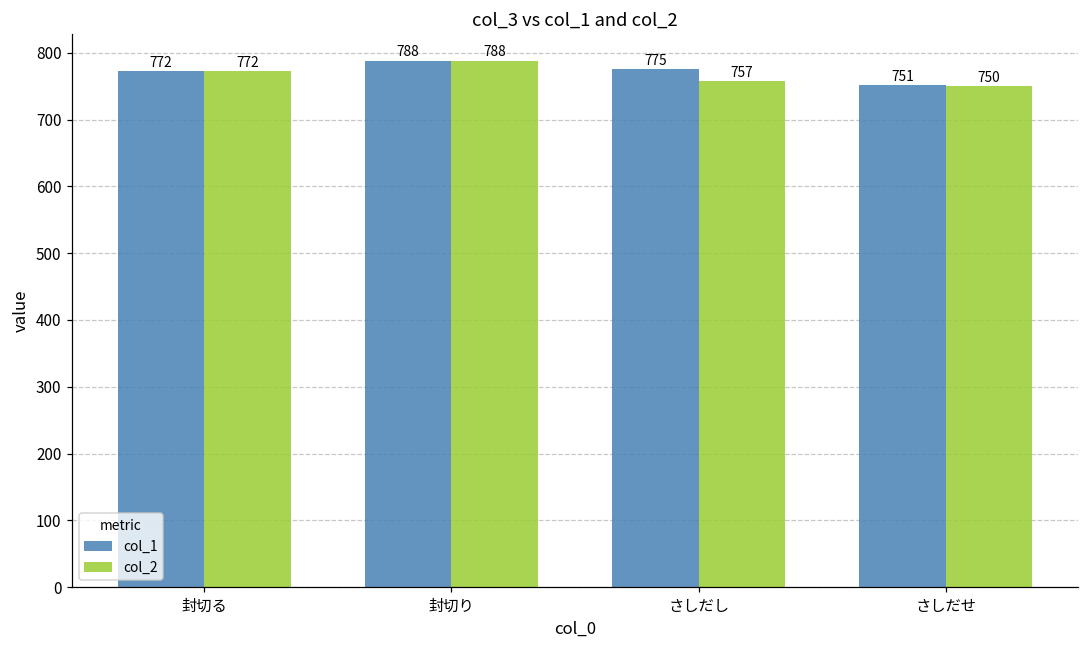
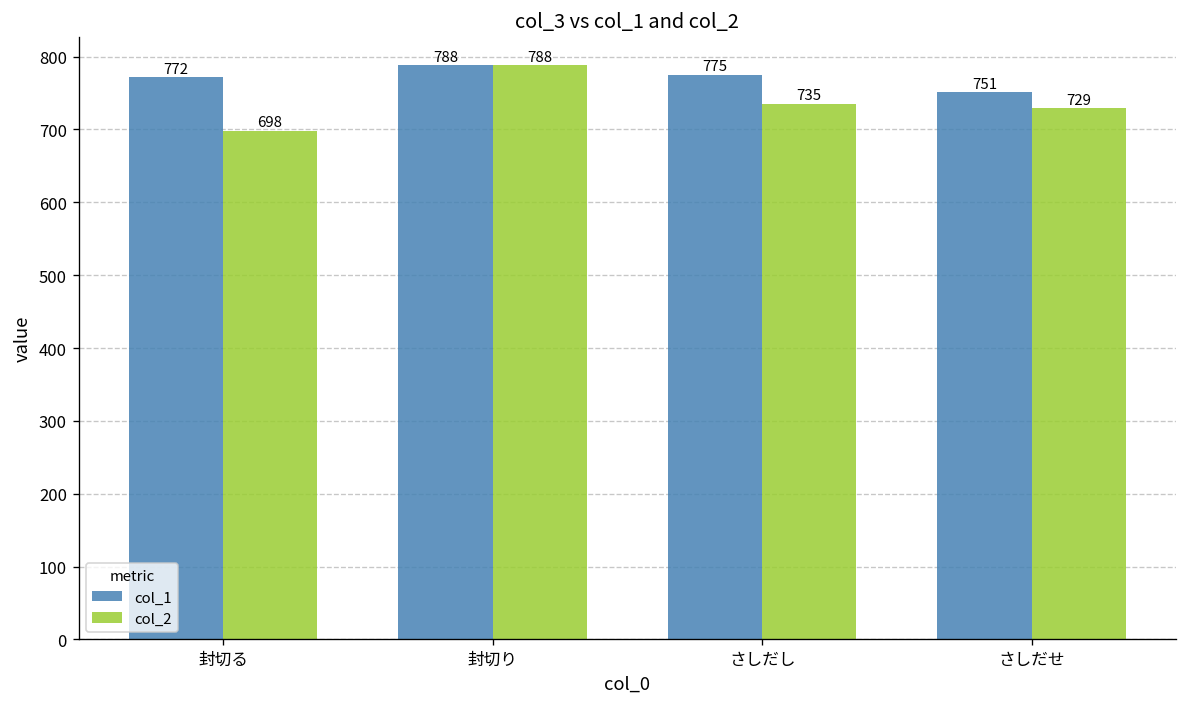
  {
    "col_1": {
      "封切る": 772,
      "封切り": 788,
      "さしだし": 775,
      "さしだせ": 751
    },
    "col_2": {
-     "封切る": 772,
+     "封切る": 698,
      "封切り": 788,
-     "さしだし": 757,
-     "さしだせ": 750
+     "さしだし": 735,
+     "さしだせ": 729
    }
  }
